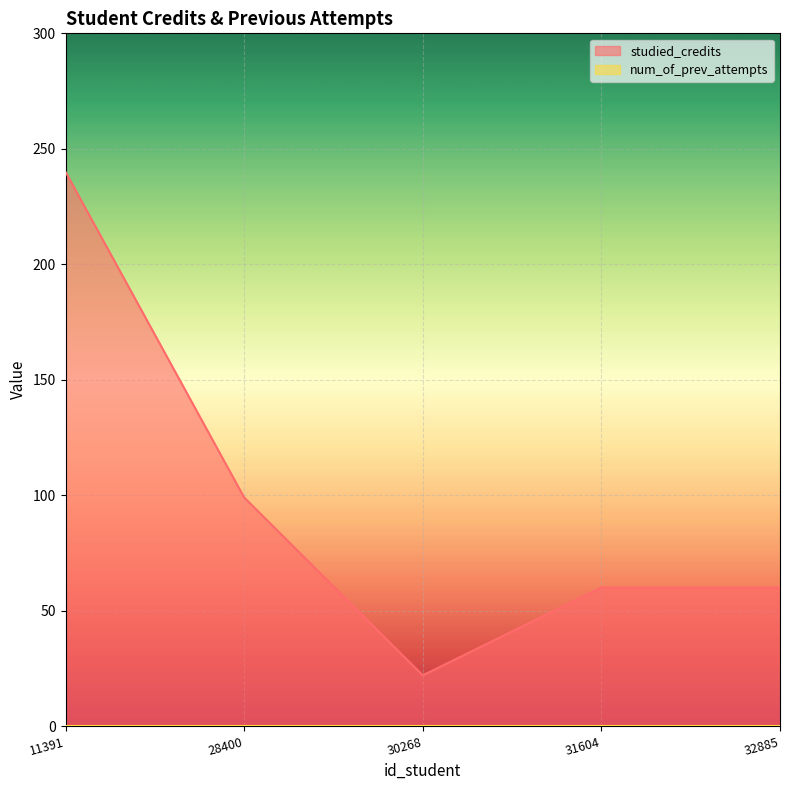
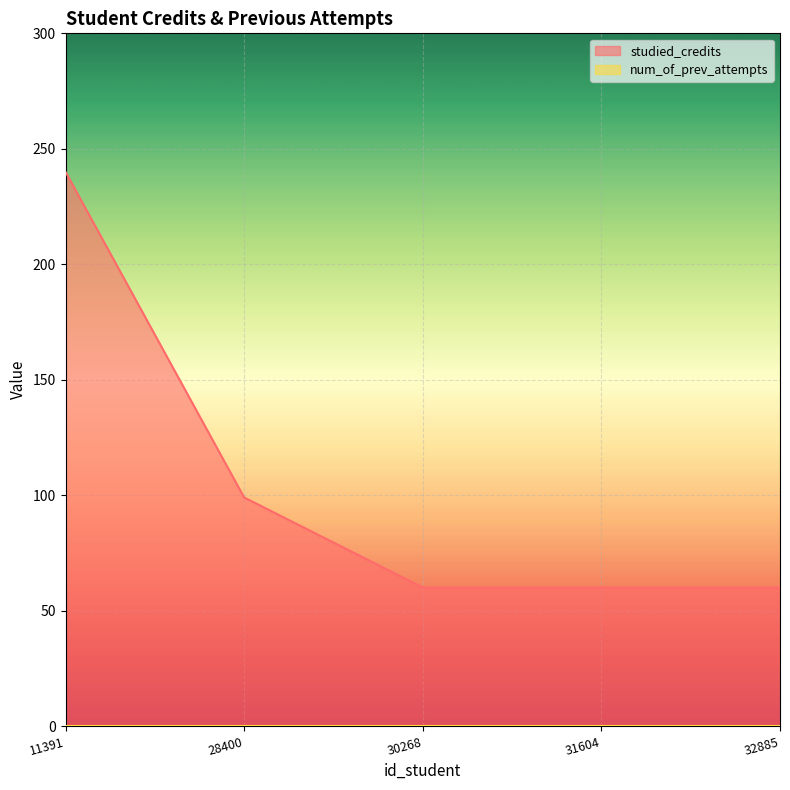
  {
    "studied_credits": {
      "11391": 240,
      "28400": 99,
-     "30268": 22,
+     "30268": 60,
      "31604": 60,
      "32885": 60
    },
    "num_of_prev_attempts": {
      "11391": 0,
      "28400": 0,
      "30268": 0,
      "31604": 0,
      "32885": 0
    }
  }
